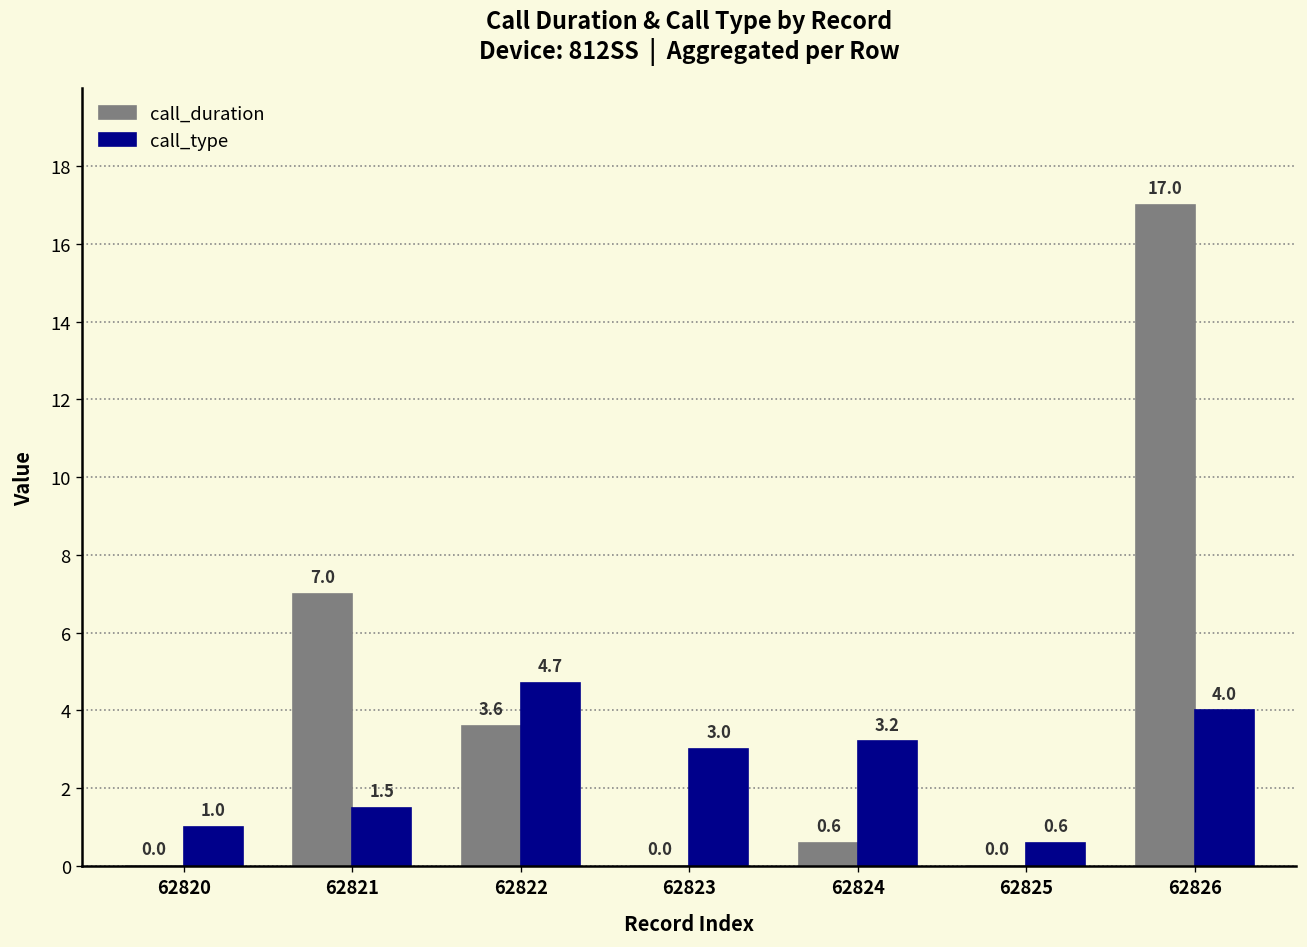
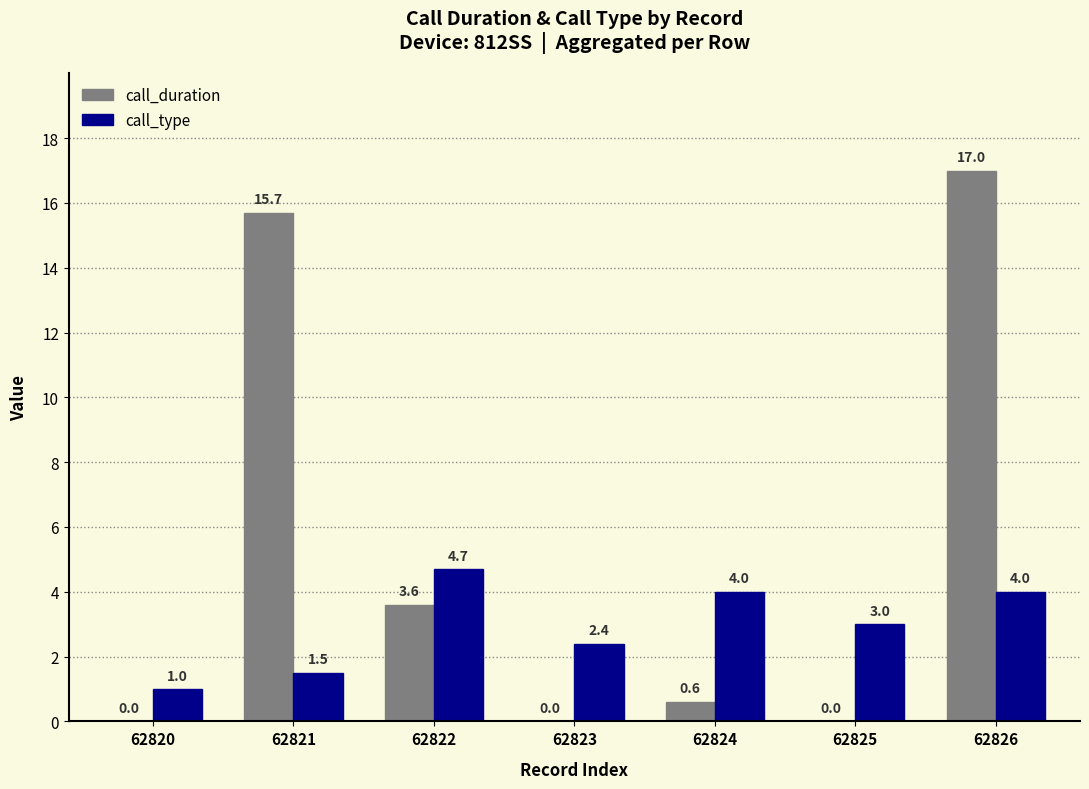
  {
    "call_duration": {
      "62820": 0.0,
-     "62821": 7.0,
+     "62821": 15.7,
      "62822": 3.6,
      "62823": 0.0,
      "62824": 0.6,
      "62825": 0.0,
      "62826": 17.0
    },
    "call_type": {
      "62820": 1.0,
      "62821": 1.5,
      "62822": 4.7,
-     "62823": 3.0,
-     "62824": 3.2,
-     "62825": 0.6,
+     "62823": 2.4,
+     "62824": 4.0,
+     "62825": 3.0,
      "62826": 4.0
    }
  }
